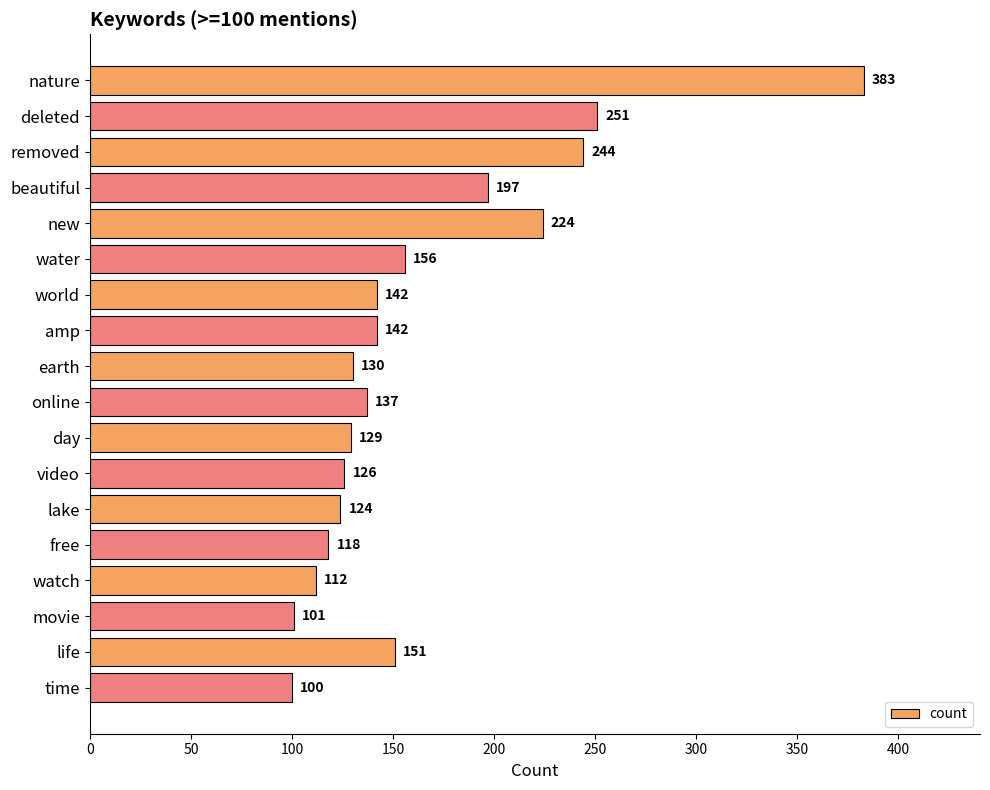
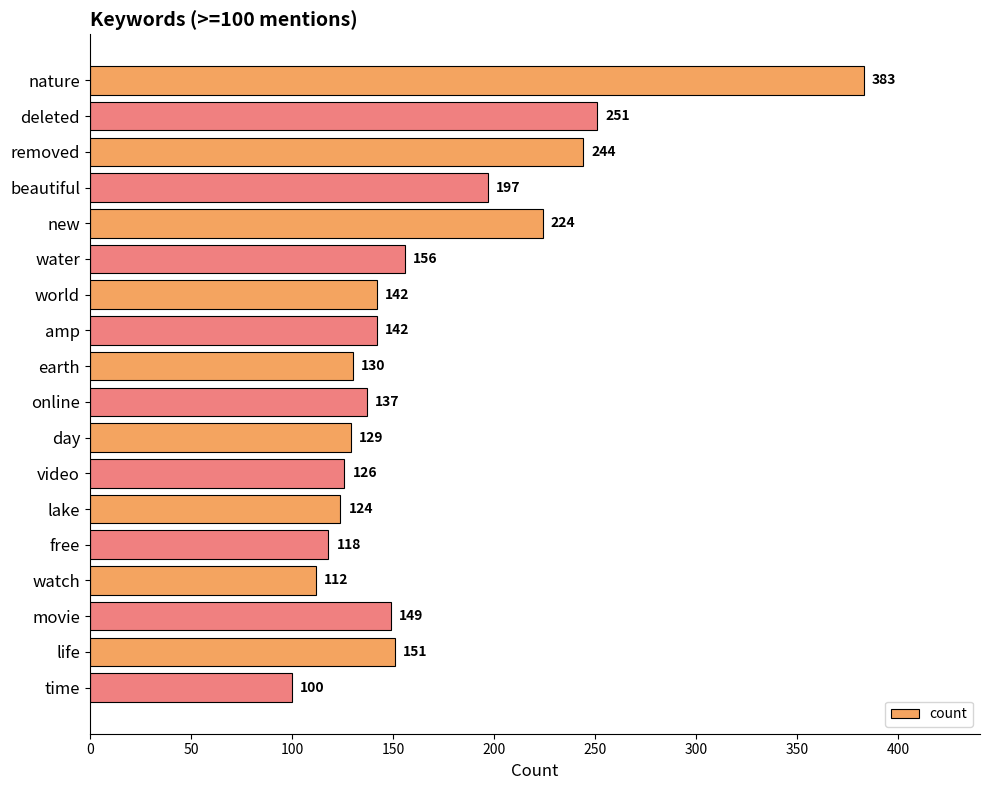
  {
    "nature": 383,
    "deleted": 251,
    "removed": 244,
    "beautiful": 197,
    "new": 224,
    "water": 156,
    "world": 142,
    "amp": 142,
    "earth": 130,
    "online": 137,
    "day": 129,
    "video": 126,
    "lake": 124,
    "free": 118,
    "watch": 112,
-   "movie": 101,
+   "movie": 149,
    "life": 151,
    "time": 100
  }
